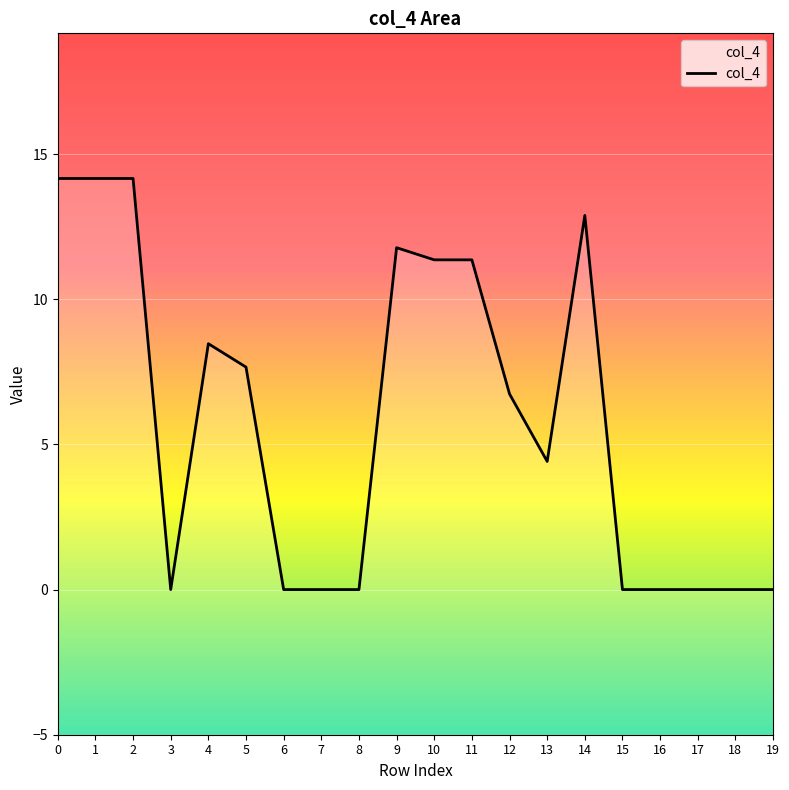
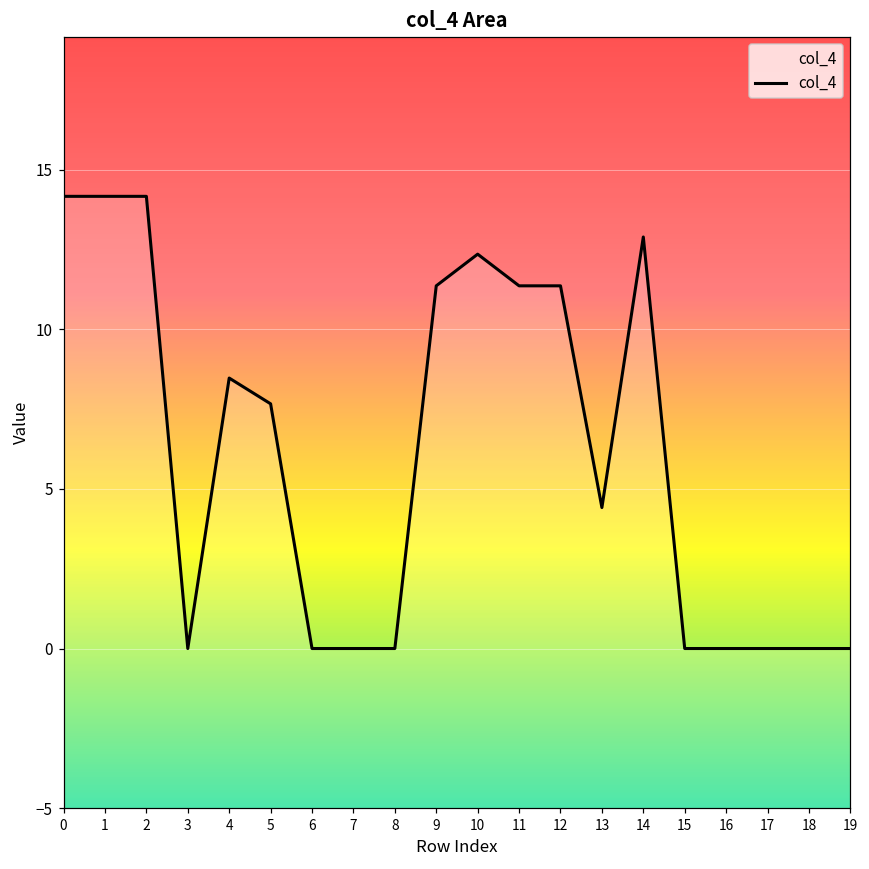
  {
    "0": 14.2,
    "1": 14.2,
    "2": 14.2,
    "3": 0.0,
    "4": 8.5,
    "5": 7.7,
    "6": 0.0,
    "7": 0.0,
    "8": 0.0,
-   "9": 11.8,
-   "10": 11.4,
+   "9": 11.4,
+   "10": 12.3,
    "11": 11.4,
-   "12": 6.7,
+   "12": 11.4,
    "13": 4.4,
    "14": 12.9,
    "15": 0.0,
    "16": 0.0,
    "17": 0.0,
    "18": 0.0,
    "19": 0.0
  }
